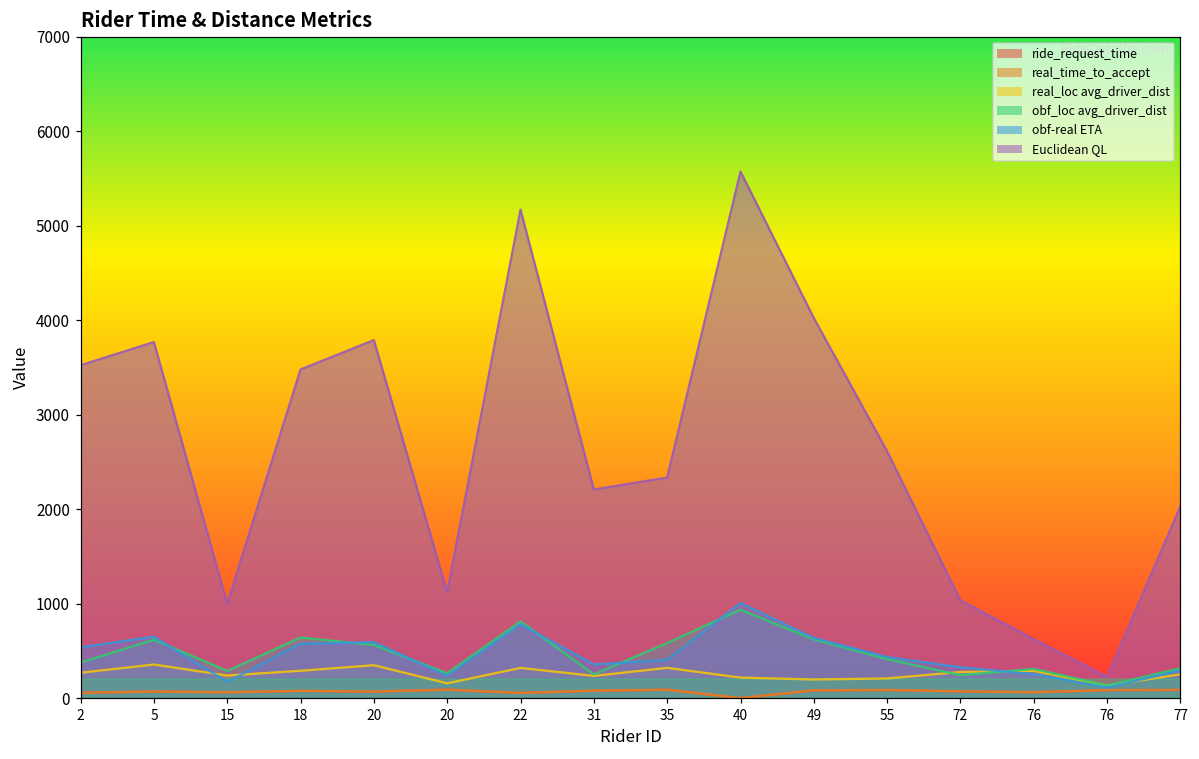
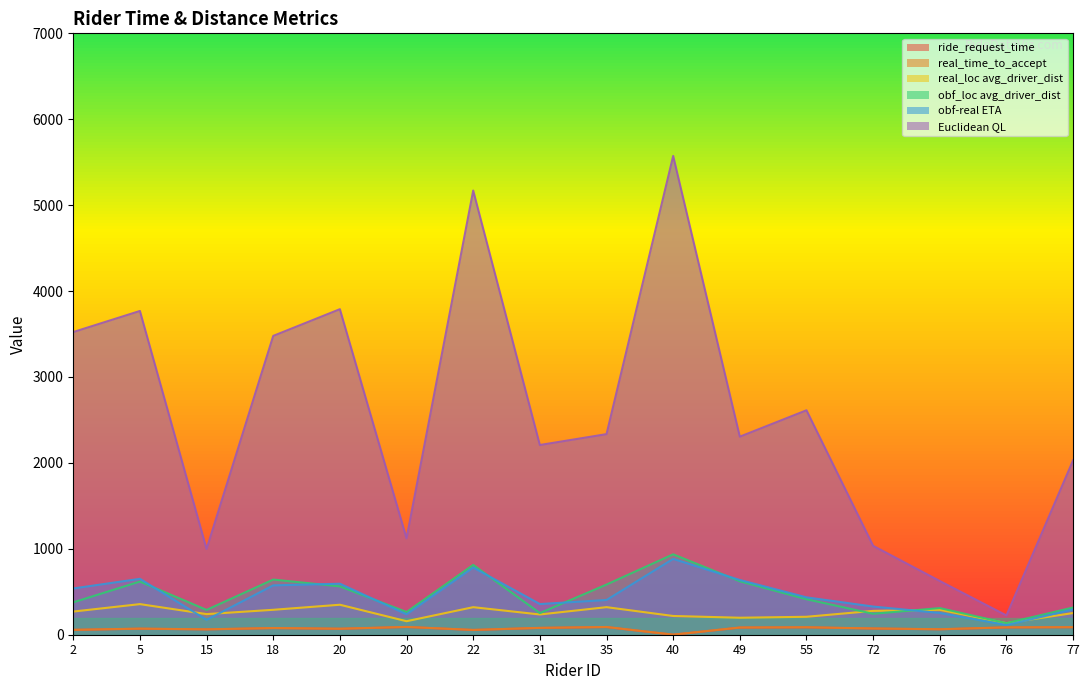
  {
    "obf-real ETA": {
      "5": 700,
      "15": 200,
      "18": 600,
      "22": 800,
      "31": 400,
      "35": 400,
-     "40": 1000,
+     "40": 900,
      "72": 300
    },
    "Euclidean QL": {
      "5": 3800,
      "15": 1000,
      "18": 3500,
      "22": 5200,
      "31": 2200,
      "35": 2300,
      "40": 5600,
-     "49": 4000,
+     "49": 2300,
      "55": 2600,
      "72": 1000
    }
  }
